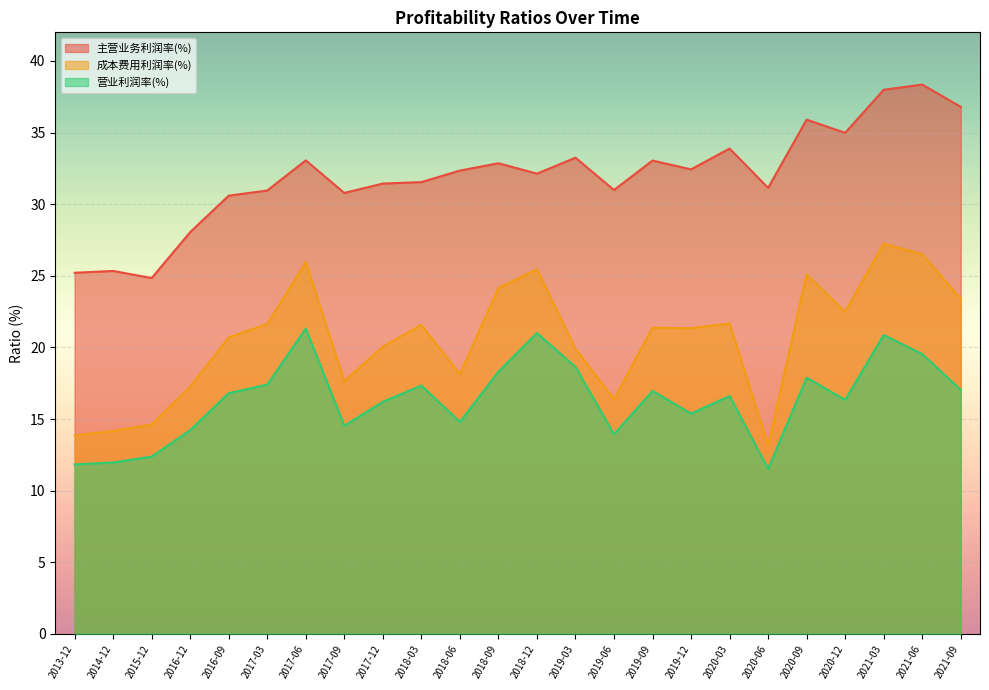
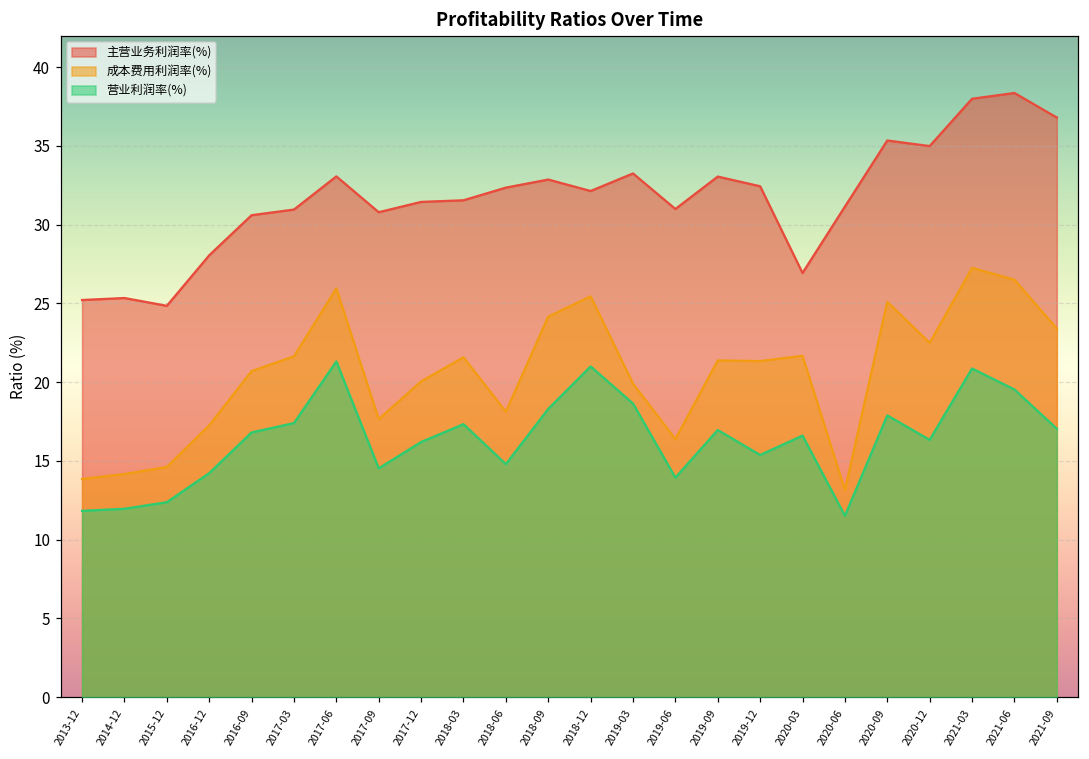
  {
    "主营业务利润率(%)": {
      "2013-12": 25.2,
      "2014-12": 25.3,
      "2015-12": 24.8,
      "2016-12": 28.1,
      "2016-09": 30.6,
      "2017-03": 31.0,
      "2017-06": 33.1,
      "2017-09": 30.8,
      "2017-12": 31.4,
      "2018-03": 31.5,
      "2018-06": 32.3,
      "2018-09": 32.9,
      "2018-12": 32.1,
      "2019-03": 33.2,
      "2019-06": 31.0,
      "2019-09": 33.0,
      "2019-12": 32.4,
-     "2020-03": 33.9,
+     "2020-03": 26.9,
      "2020-06": 31.1,
-     "2020-09": 35.9,
+     "2020-09": 35.3,
      "2020-12": 35.0,
      "2021-03": 38.0,
      "2021-06": 38.4,
      "2021-09": 36.8
    },
    "成本费用利润率(%)": {
      "2013-12": 13.9,
      "2014-12": 14.2,
      "2015-12": 14.6,
      "2016-12": 17.3,
      "2016-09": 20.7,
      "2017-03": 21.6,
      "2017-06": 26.0,
      "2017-09": 17.7,
      "2017-12": 20.0,
      "2018-03": 21.6,
      "2018-06": 18.1,
      "2018-09": 24.2,
      "2018-12": 25.4,
      "2019-03": 19.9,
      "2019-06": 16.4,
      "2019-09": 21.4,
      "2019-12": 21.3,
      "2020-03": 21.7,
      "2020-06": 13.2,
      "2020-09": 25.1,
      "2020-12": 22.5,
      "2021-03": 27.3,
      "2021-06": 26.5,
      "2021-09": 23.4
    },
    "营业利润率(%)": {
      "2013-12": 11.8,
      "2014-12": 12.0,
      "2015-12": 12.4,
      "2016-12": 14.2,
      "2016-09": 16.8,
      "2017-03": 17.4,
      "2017-06": 21.3,
      "2017-09": 14.5,
      "2017-12": 16.2,
      "2018-03": 17.3,
      "2018-06": 14.8,
      "2018-09": 18.3,
      "2018-12": 21.0,
      "2019-03": 18.6,
      "2019-06": 13.9,
      "2019-09": 17.0,
      "2019-12": 15.4,
      "2020-03": 16.6,
      "2020-06": 11.5,
      "2020-09": 17.9,
      "2020-12": 16.3,
      "2021-03": 20.9,
      "2021-06": 19.5,
      "2021-09": 17.0
    }
  }
